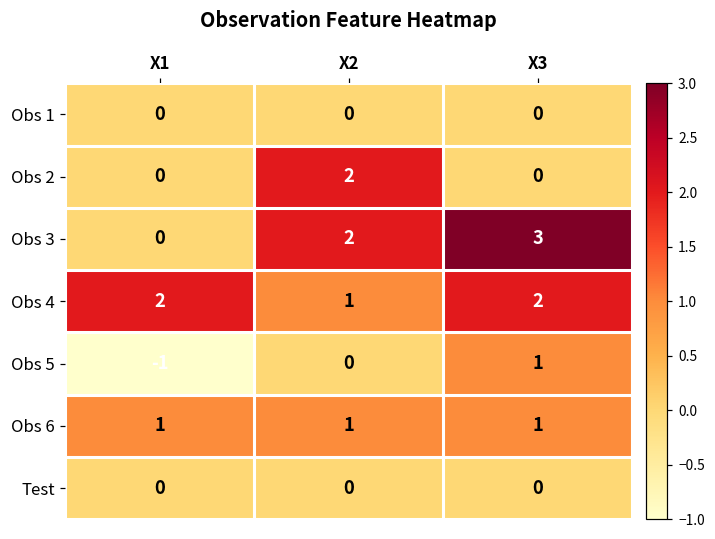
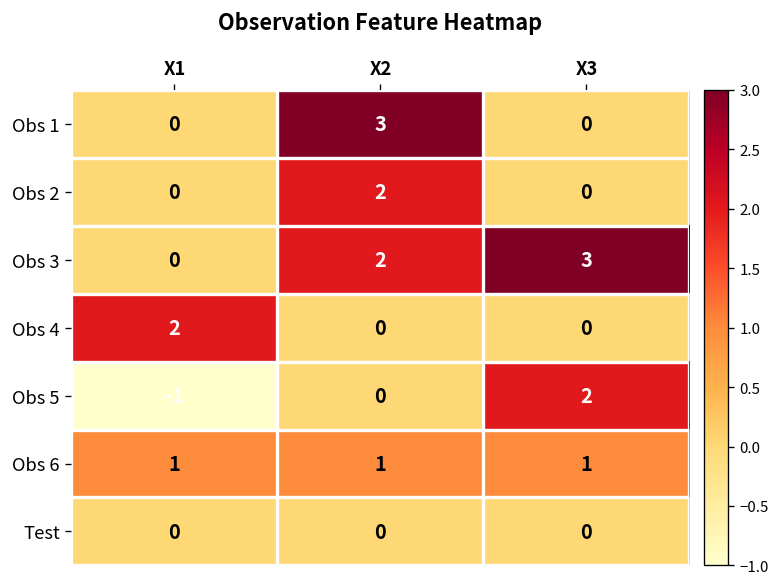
  {
    "Obs 1": {
      "X1": 0,
-     "X2": 0,
+     "X2": 3,
      "X3": 0
    },
    "Obs 2": {
      "X1": 0,
      "X2": 2,
      "X3": 0
    },
    "Obs 3": {
      "X1": 0,
      "X2": 2,
      "X3": 3
    },
    "Obs 4": {
      "X1": 2,
-     "X2": 1,
-     "X3": 2
+     "X2": 0,
+     "X3": 0
    },
    "Obs 5": {
      "X1": -1,
      "X2": 0,
-     "X3": 1
+     "X3": 2
    },
    "Obs 6": {
      "X1": 1,
      "X2": 1,
      "X3": 1
    },
    "Test": {
      "X1": 0,
      "X2": 0,
      "X3": 0
    }
  }
